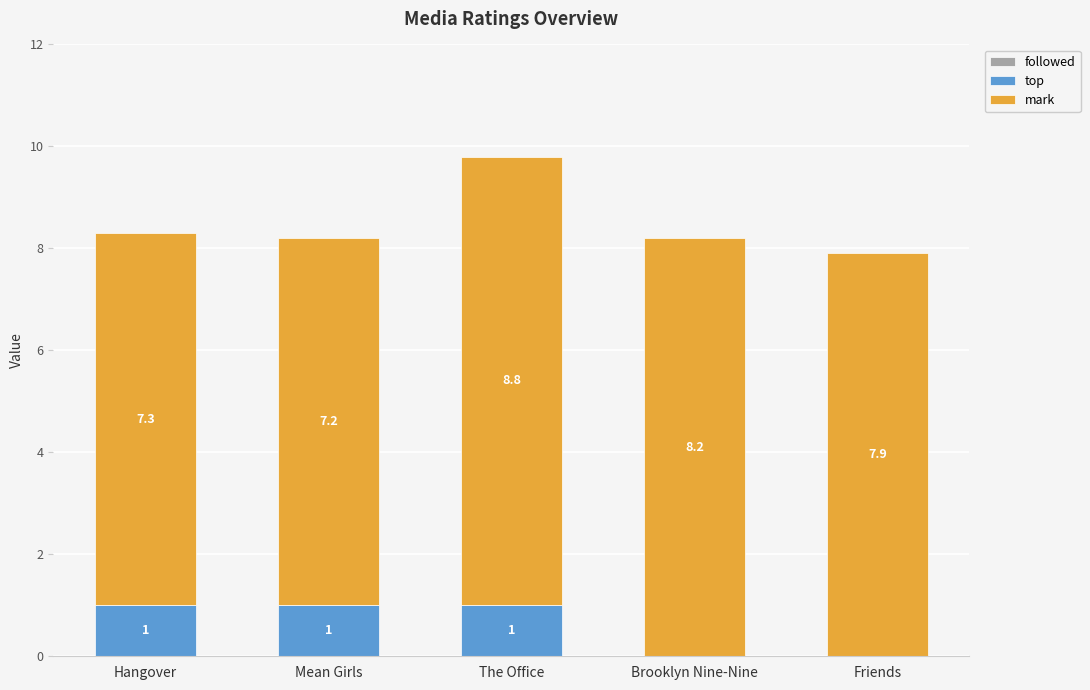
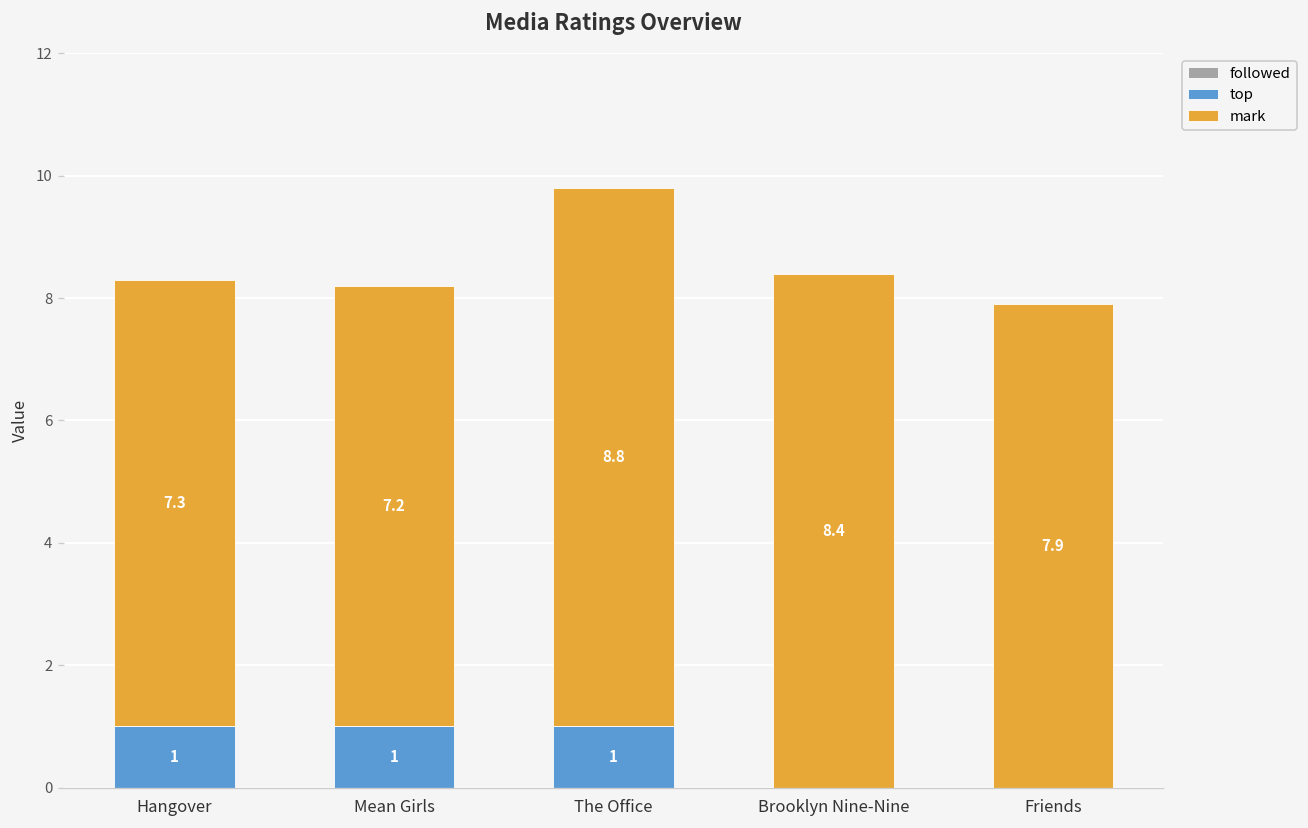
  {
    "followed": {
      "Hangover": 0.0,
      "Mean Girls": 0.0,
      "The Office": 0.0,
      "Brooklyn Nine-Nine": 0.0,
      "Friends": 0.0
    },
    "top": {
      "Hangover": 1,
      "Mean Girls": 1,
      "The Office": 1
    },
    "mark": {
      "Hangover": 7.3,
      "Mean Girls": 7.2,
      "The Office": 8.8,
-     "Brooklyn Nine-Nine": 8.2,
+     "Brooklyn Nine-Nine": 8.4,
      "Friends": 7.9
    }
  }
